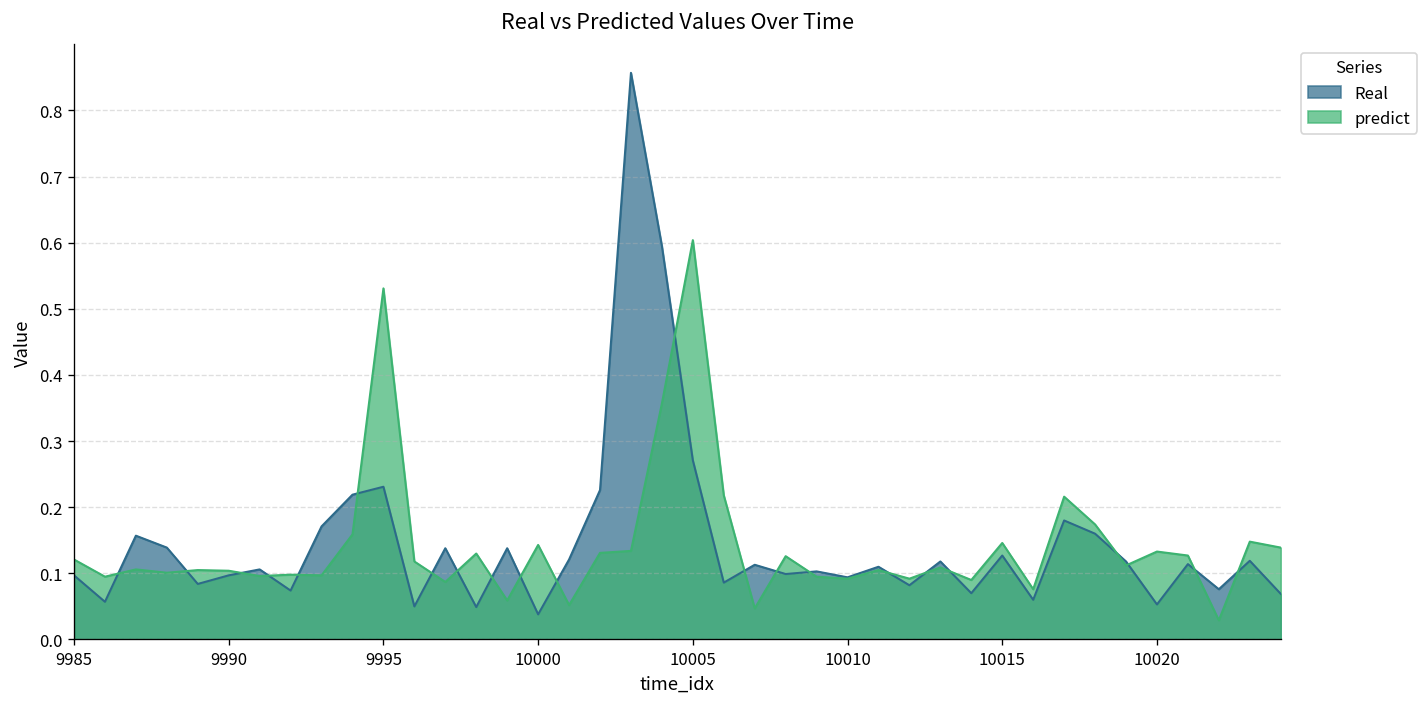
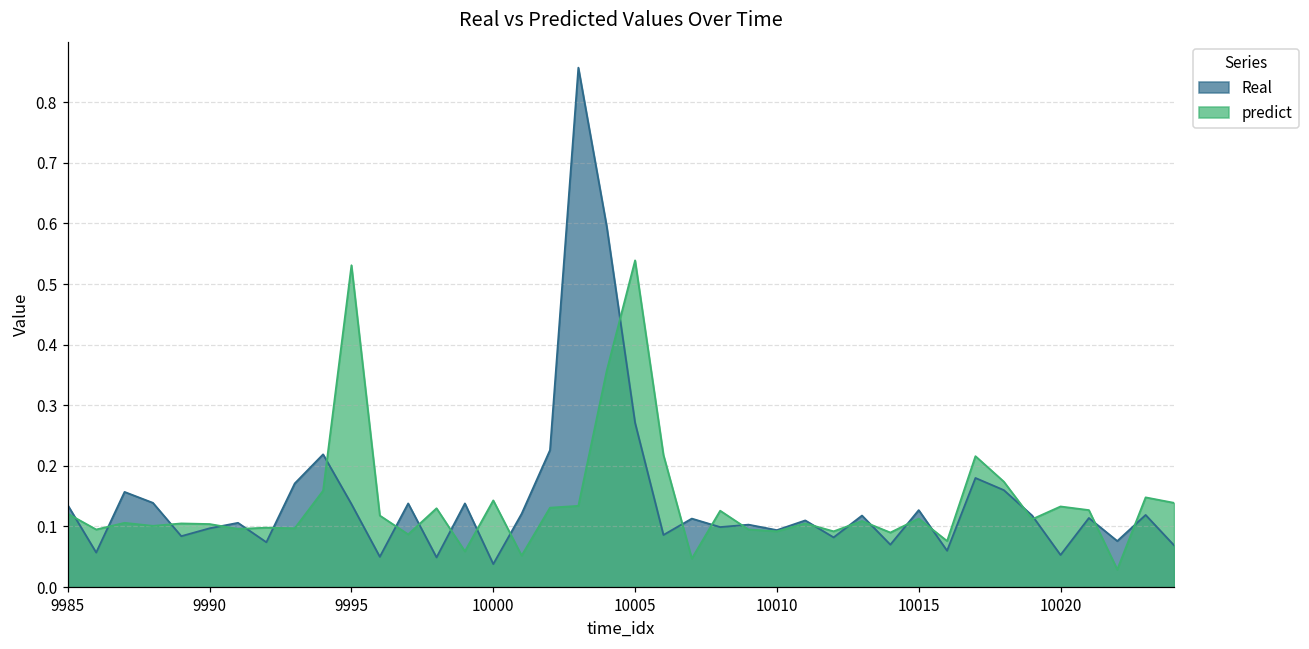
  {
    "Real": {
-     "9985": 0.10,
+     "9985": 0.14,
      "9990": 0.10,
-     "9995": 0.23,
+     "9995": 0.14,
      "10000": 0.04,
      "10005": 0.27,
      "10015": 0.13,
      "10020": 0.05
    },
    "predict": {
      "9985": 0.12,
      "9990": 0.10,
      "9995": 0.53,
      "10000": 0.14,
-     "10005": 0.60,
-     "10015": 0.15,
+     "10005": 0.54,
+     "10015": 0.11,
      "10020": 0.13
    }
  }
